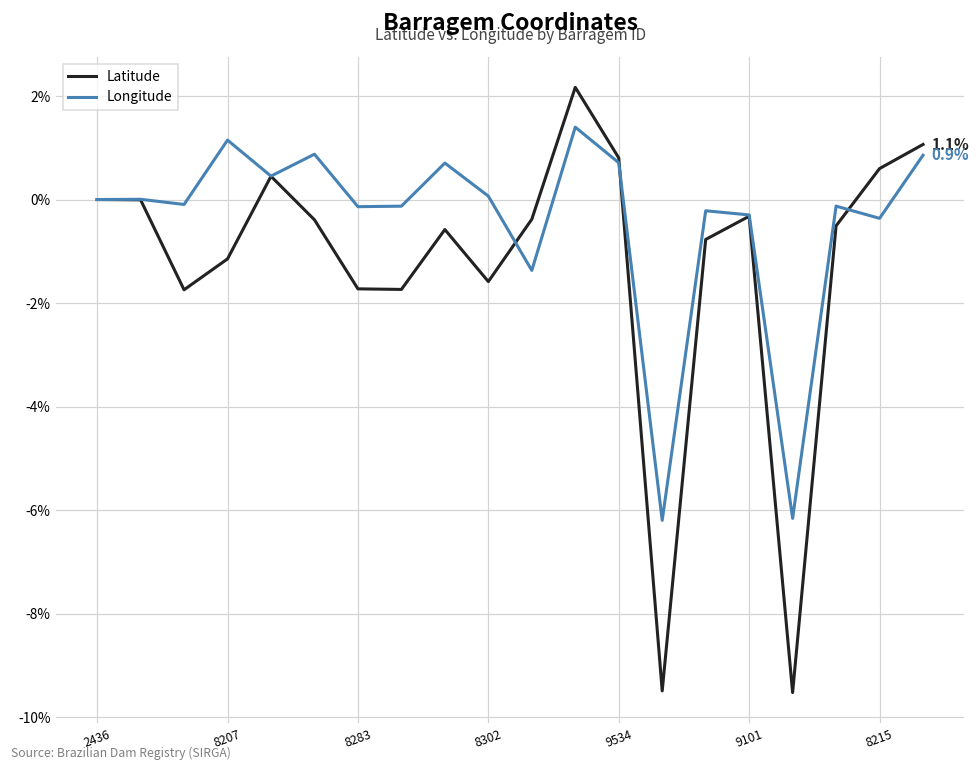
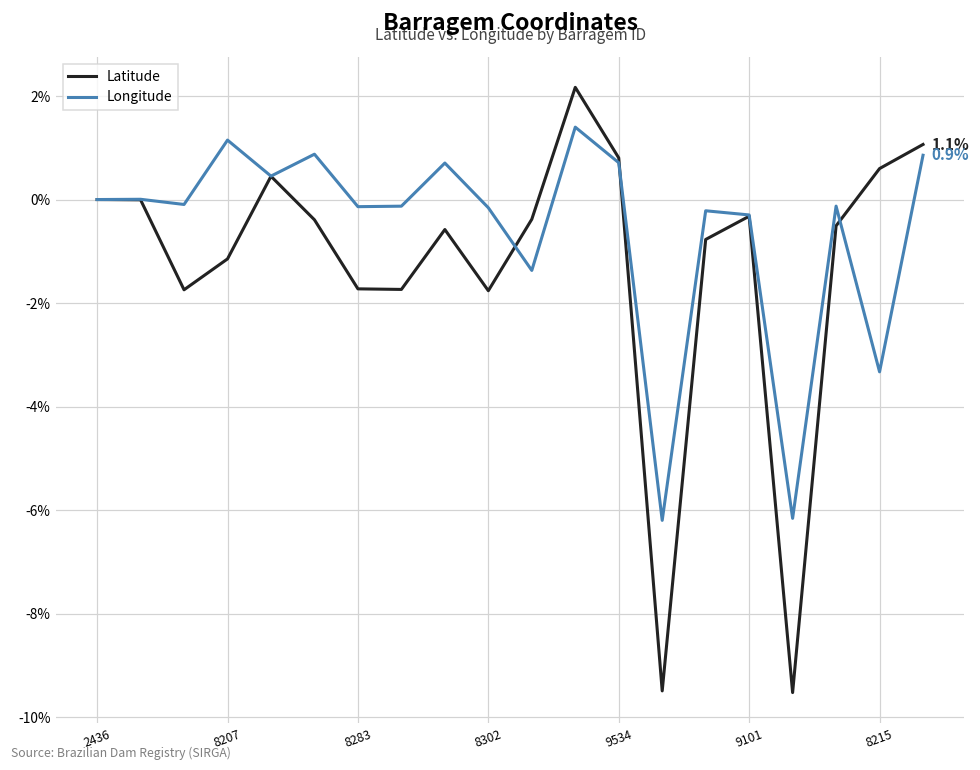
  {
    "Latitude": {
      "8207": "-1.1%",
      "8283": "-1.7%",
-     "8302": "-1.6%",
+     "8302": "-1.8%",
      "9534": "0.8%",
      "8215": "0.6%"
    },
    "Longitude": {
      "8207": "1.1%",
      "8283": "-0.1%",
-     "8302": "0.1%",
+     "8302": "-0.2%",
      "9534": "0.7%",
-     "8215": "-0.4%"
+     "8215": "-3.3%"
    }
  }
